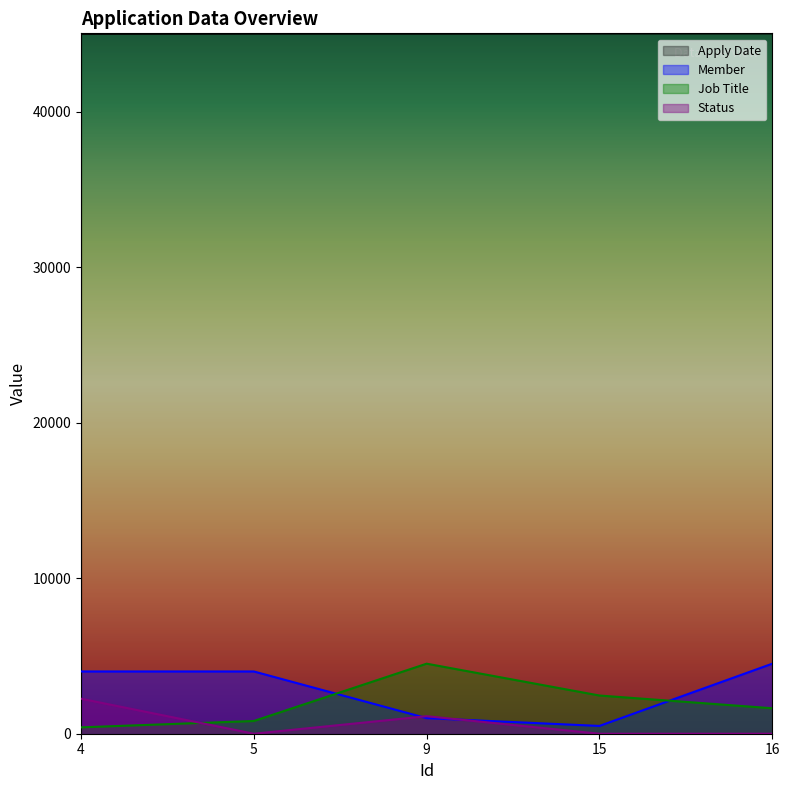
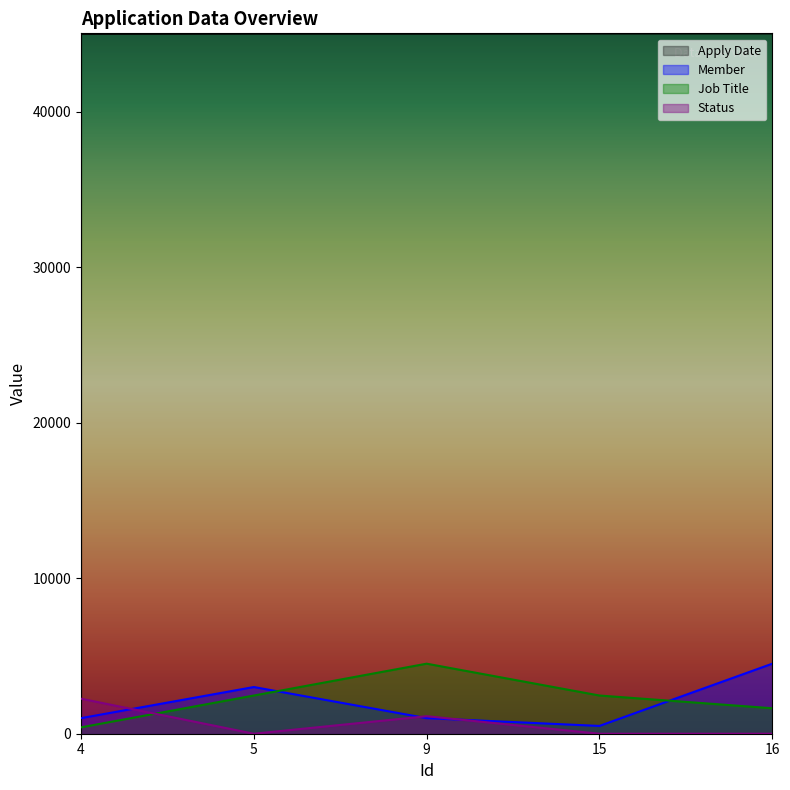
  {
    "Apply Date": {
      "4": 45000,
      "5": 45000,
      "9": 45000,
      "15": 45000,
      "16": 45000
    },
    "Member": {
-     "4": 4000,
-     "5": 4000,
+     "4": 1000,
+     "5": 3000,
      "15": 500,
      "16": 4500
    },
    "Job Title": {
      "4": 400,
-     "5": 800,
+     "5": 2500,
      "9": 4500,
      "15": 2500,
      "16": 1600
    },
    "Status": {
      "4": 2300,
      "5": 0,
      "15": 0,
      "16": 0
    }
  }
